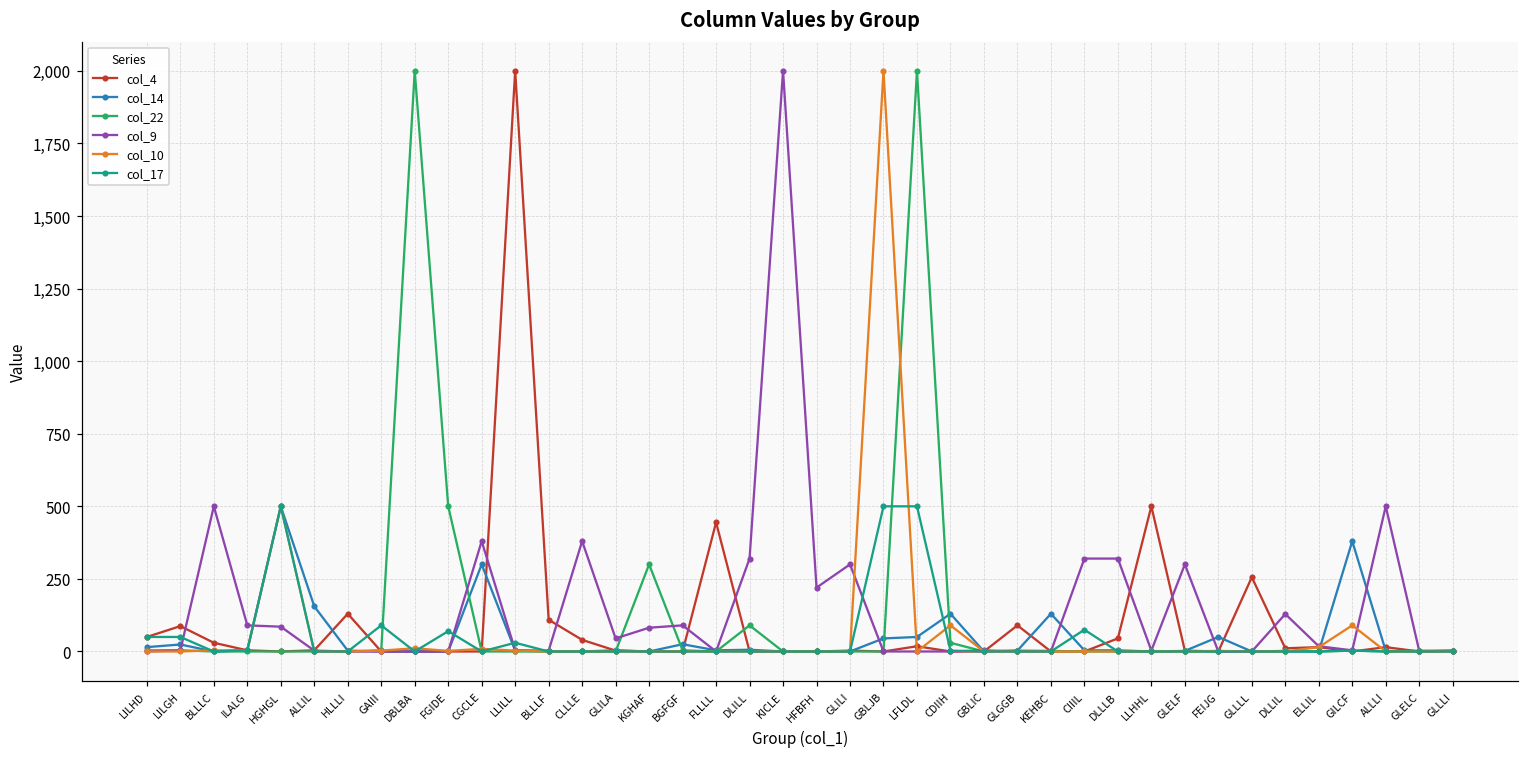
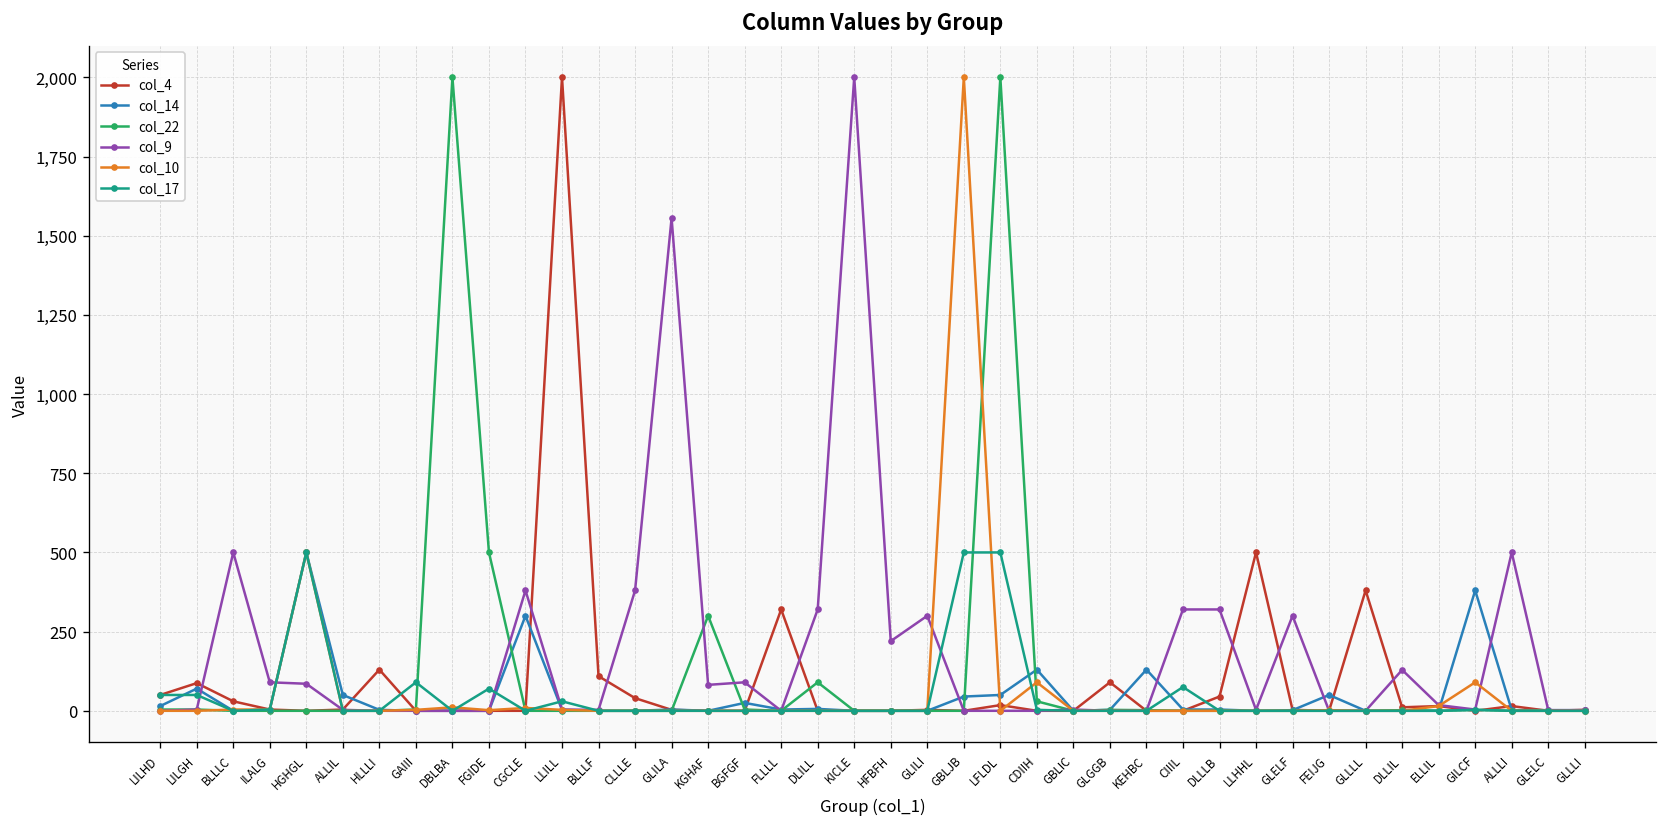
  {
    "col_4": {
      "LILGH": "90",
      "BLLLC": "30",
      "HLLLI": "130",
      "LLILL": "2,000",
      "BLLLF": "110",
      "CLLLE": "40",
-     "FLLLL": "440",
+     "FLLLL": "320",
      "LFLDL": "20",
      "GLGGB": "90",
      "DLLLB": "50",
      "LLHHL": "500",
-     "GLLLL": "260",
+     "GLLLL": "380",
      "ALLLI": "20"
    },
    "col_14": {
      "LILHD": "20",
-     "LILGH": "20",
-     "ALLIL": "160",
+     "LILGH": "70",
+     "ALLIL": "50",
      "CGCLE": "300",
      "BGFGF": "30",
      "GBLJB": "50",
      "LFLDL": "50",
      "CDIIH": "130",
      "KEHBC": "130",
      "FEIJG": "50",
      "GILCF": "380"
    },
    "col_9": {
      "BLLLC": "500",
      "ILALG": "90",
      "HGHGL": "90",
      "CGCLE": "380",
      "CLLLE": "380",
-     "GLILA": "50",
+     "GLILA": "1,560",
      "KGHAF": "80",
      "BGFGF": "90",
      "DLILL": "320",
      "KICLE": "2,000",
      "HFBFH": "220",
      "GLILI": "300",
      "CIIIL": "320",
      "DLLLB": "320",
      "GLELF": "300",
      "DLLIL": "130",
      "ALLLI": "500"
    },
    "col_10": {
      "DBLBA": "10",
      "GBLJB": "2,000",
      "CDIIH": "90",
      "GILCF": "90"
    }
  }
